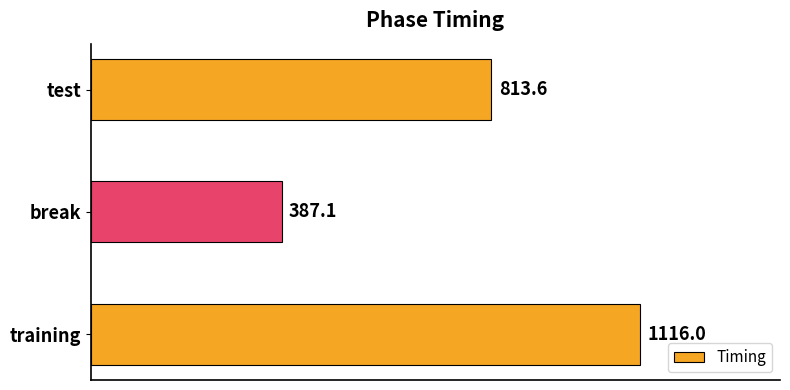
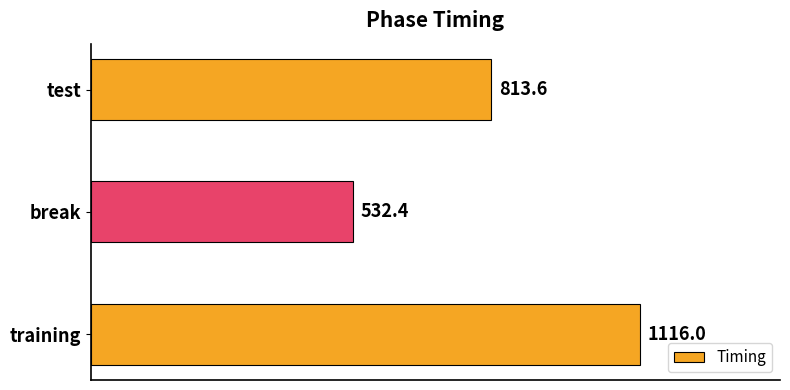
  {
    "test": 813.6,
-   "break": 387.1
+   "break": 532.4
  }
